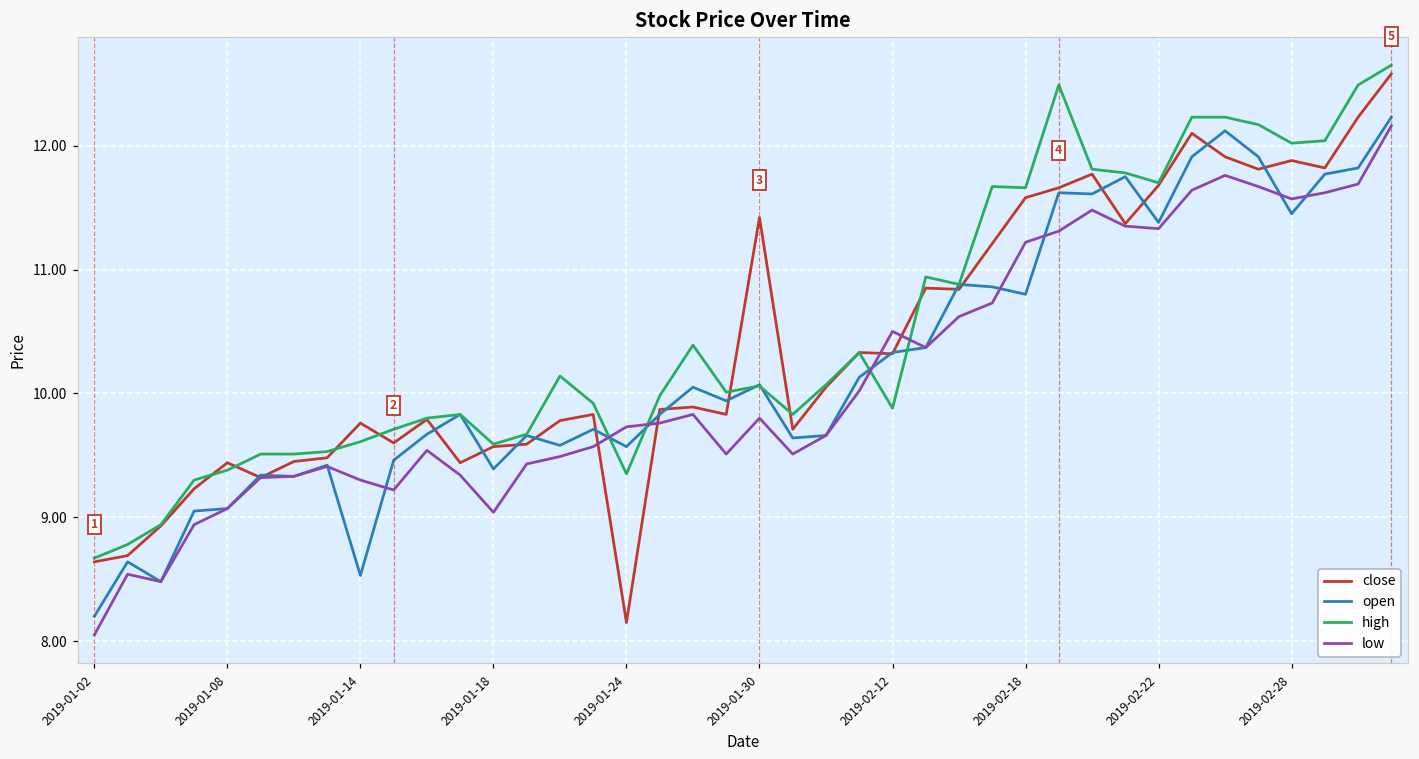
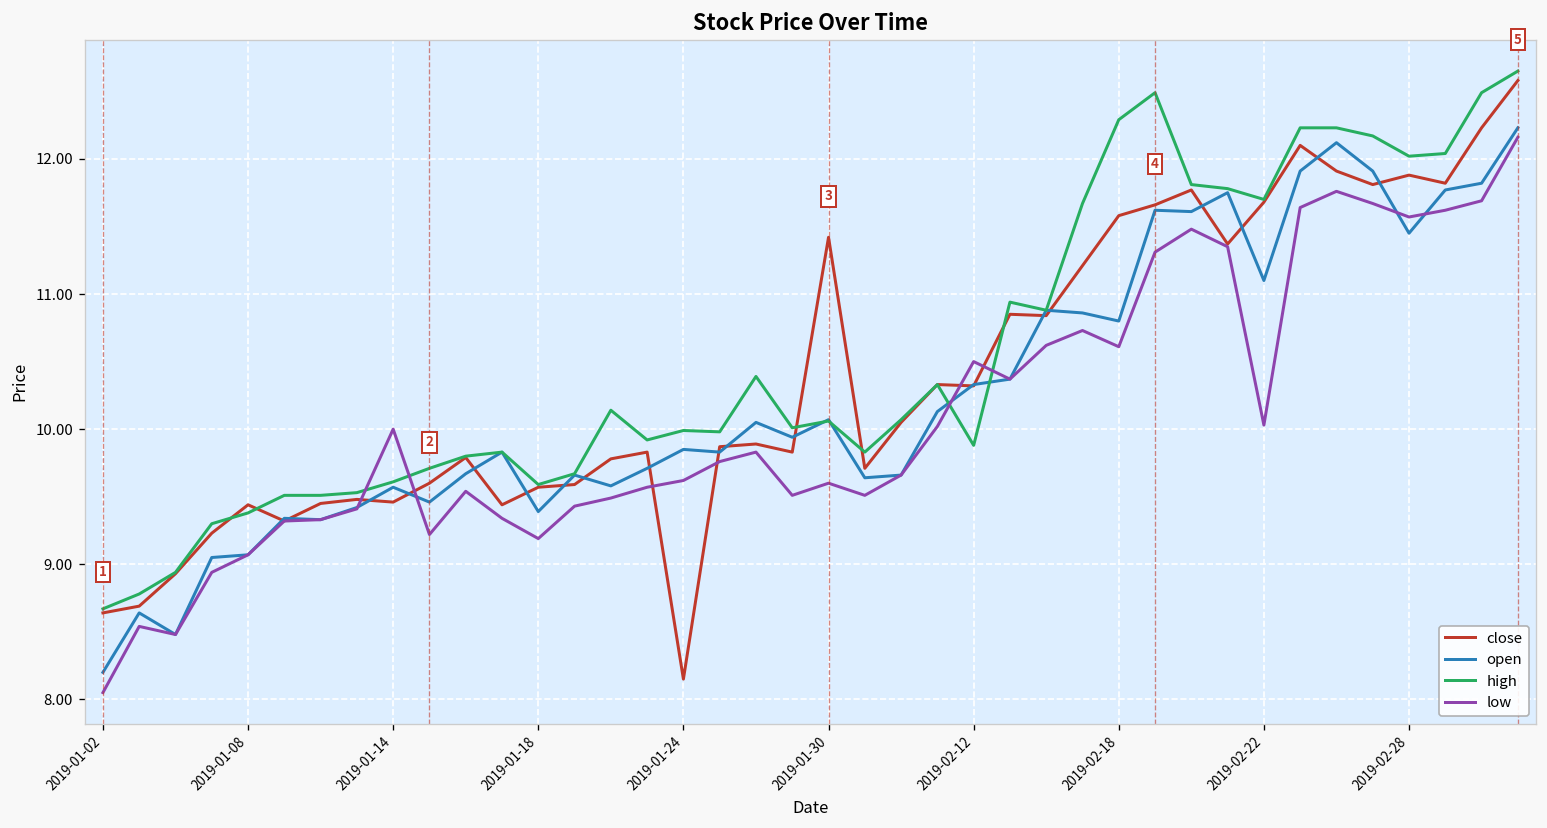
  {
    "close": {
      "2019-01-02": 8.64,
      "2019-01-08": 9.44,
-     "2019-01-14": 9.76,
+     "2019-01-14": 9.46,
      "2019-01-24": 8.15,
      "2019-01-30": 11.42,
      "2019-02-18": 11.58,
      "2019-02-28": 11.88
    },
    "open": {
      "2019-01-02": 8.20,
-     "2019-01-14": 8.53,
+     "2019-01-14": 9.57,
      "2019-01-18": 9.39,
-     "2019-01-24": 9.57,
+     "2019-01-24": 9.85,
      "2019-02-18": 10.80,
-     "2019-02-22": 11.38,
+     "2019-02-22": 11.10,
      "2019-02-28": 11.45
    },
    "high": {
      "2019-01-08": 9.38,
      "2019-01-14": 9.61,
-     "2019-01-24": 9.35,
+     "2019-01-24": 9.99,
      "2019-02-12": 9.88,
-     "2019-02-18": 11.66,
+     "2019-02-18": 12.29,
      "2019-02-28": 12.02
    },
    "low": {
      "2019-01-02": 8.05,
-     "2019-01-14": 9.3,
-     "2019-01-18": 9.04,
-     "2019-01-24": 9.73,
-     "2019-01-30": 9.8,
+     "2019-01-14": 10.0,
+     "2019-01-18": 9.19,
+     "2019-01-24": 9.62,
+     "2019-01-30": 9.6,
      "2019-02-12": 10.50,
-     "2019-02-18": 11.22,
-     "2019-02-22": 11.33,
+     "2019-02-18": 10.61,
+     "2019-02-22": 10.03,
      "2019-02-28": 11.57
    }
  }
